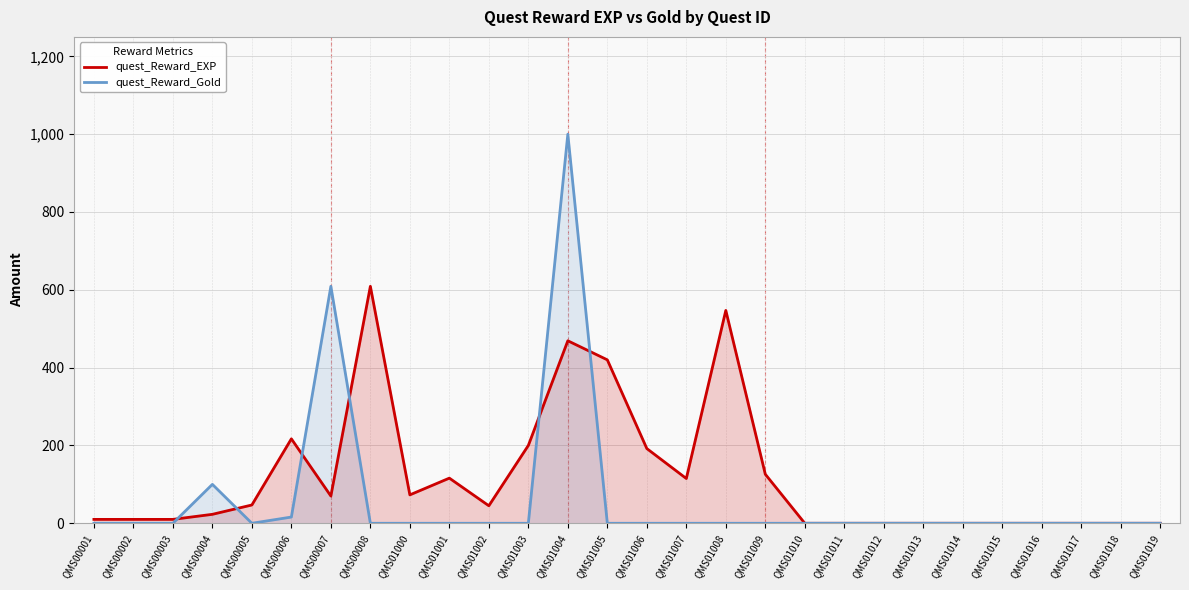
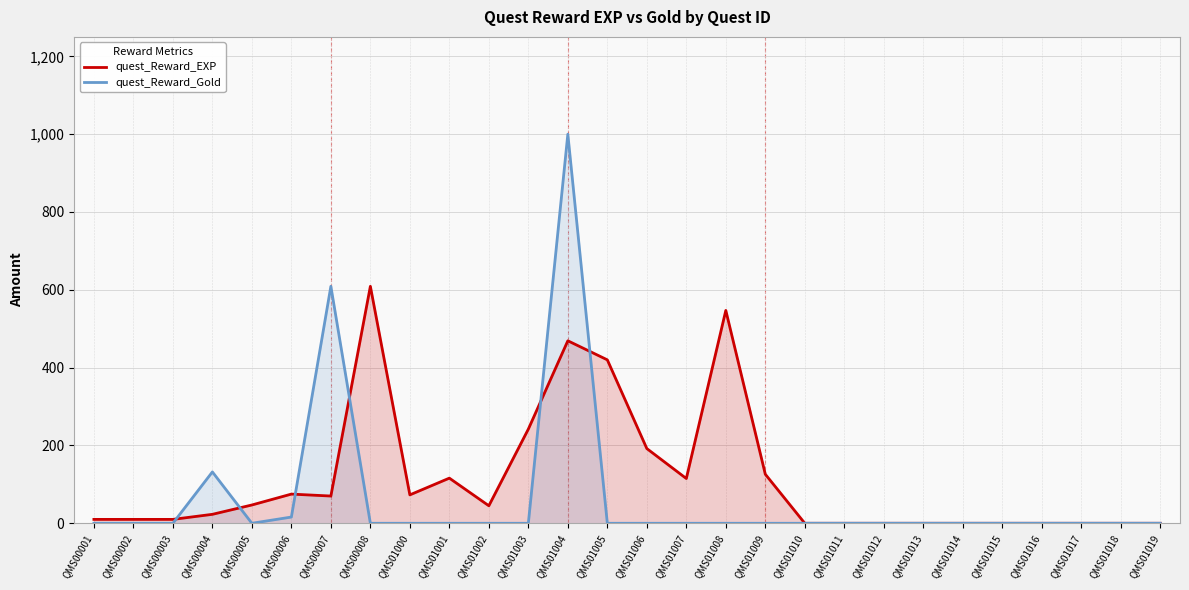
  {
    "quest_Reward_EXP": {
      "QMS00001": "10",
      "QMS00002": "10",
      "QMS00003": "10",
      "QMS00004": "20",
      "QMS00005": "50",
-     "QMS00006": "220",
+     "QMS00006": "80",
      "QMS00007": "70",
      "QMS00008": "610",
      "QMS01000": "70",
      "QMS01001": "120",
      "QMS01002": "50",
-     "QMS01003": "200",
+     "QMS01003": "240",
      "QMS01004": "470",
      "QMS01005": "420",
      "QMS01006": "190",
      "QMS01007": "120",
      "QMS01008": "550",
      "QMS01009": "130"
    },
    "quest_Reward_Gold": {
      "QMS00001": "0",
      "QMS00002": "0",
      "QMS00003": "0",
-     "QMS00004": "100",
+     "QMS00004": "130",
      "QMS00005": "0",
      "QMS00006": "20",
      "QMS00007": "610",
      "QMS00008": "0",
      "QMS01000": "0",
      "QMS01001": "0",
      "QMS01002": "0",
      "QMS01003": "0",
      "QMS01004": "1,000",
      "QMS01005": "0",
      "QMS01006": "0",
      "QMS01007": "0",
      "QMS01008": "0",
      "QMS01009": "0"
    }
  }
